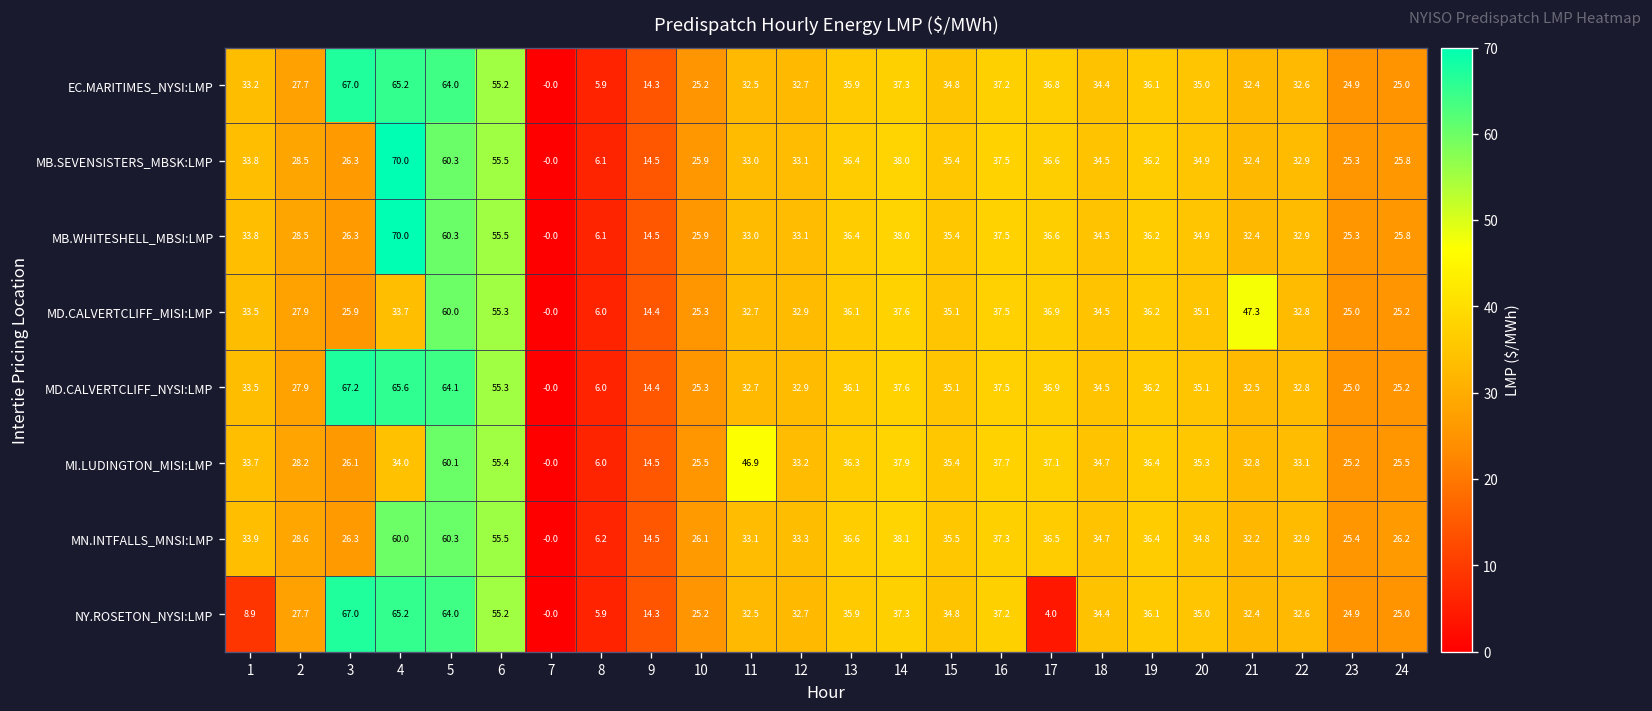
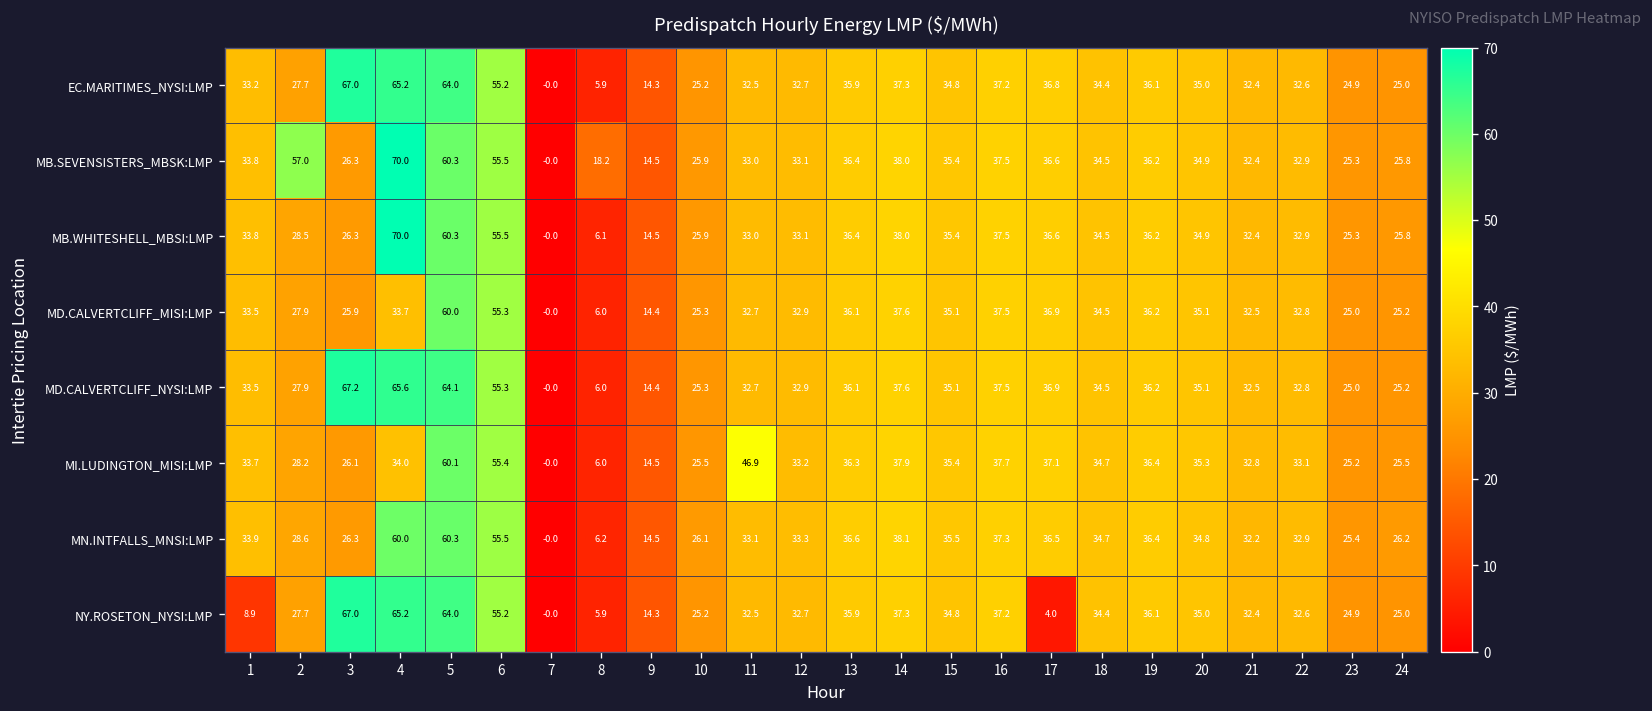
  {
    "EC.MARITIMES_NYSI:LMP": {
      "1": 33.2,
      "2": 27.7,
      "3": 67.0,
      "4": 65.2,
      "5": 64.0,
      "6": 55.2,
      "7": -0.0,
      "8": 5.9,
      "9": 14.3,
      "10": 25.2,
      "11": 32.5,
      "12": 32.7,
      "13": 35.9,
      "14": 37.3,
      "15": 34.8,
      "16": 37.2,
      "17": 36.8,
      "18": 34.4,
      "19": 36.1,
      "20": 35.0,
      "21": 32.4,
      "22": 32.6,
      "23": 24.9,
      "24": 25.0
    },
    "MB.SEVENSISTERS_MBSK:LMP": {
      "1": 33.8,
-     "2": 28.5,
+     "2": 57.0,
      "3": 26.3,
      "4": 70.0,
      "5": 60.3,
      "6": 55.5,
      "7": -0.0,
-     "8": 6.1,
+     "8": 18.2,
      "9": 14.5,
      "10": 25.9,
      "11": 33.0,
      "12": 33.1,
      "13": 36.4,
      "14": 38.0,
      "15": 35.4,
      "16": 37.5,
      "17": 36.6,
      "18": 34.5,
      "19": 36.2,
      "20": 34.9,
      "21": 32.4,
      "22": 32.9,
      "23": 25.3,
      "24": 25.8
    },
    "MB.WHITESHELL_MBSI:LMP": {
      "1": 33.8,
      "2": 28.5,
      "3": 26.3,
      "4": 70.0,
      "5": 60.3,
      "6": 55.5,
      "7": -0.0,
      "8": 6.1,
      "9": 14.5,
      "10": 25.9,
      "11": 33.0,
      "12": 33.1,
      "13": 36.4,
      "14": 38.0,
      "15": 35.4,
      "16": 37.5,
      "17": 36.6,
      "18": 34.5,
      "19": 36.2,
      "20": 34.9,
      "21": 32.4,
      "22": 32.9,
      "23": 25.3,
      "24": 25.8
    },
    "MD.CALVERTCLIFF_MISI:LMP": {
      "1": 33.5,
      "2": 27.9,
      "3": 25.9,
      "4": 33.7,
      "5": 60.0,
      "6": 55.3,
      "7": -0.0,
      "8": 6.0,
      "9": 14.4,
      "10": 25.3,
      "11": 32.7,
      "12": 32.9,
      "13": 36.1,
      "14": 37.6,
      "15": 35.1,
      "16": 37.5,
      "17": 36.9,
      "18": 34.5,
      "19": 36.2,
      "20": 35.1,
-     "21": 47.3,
+     "21": 32.5,
      "22": 32.8,
      "23": 25.0,
      "24": 25.2
    },
    "MD.CALVERTCLIFF_NYSI:LMP": {
      "1": 33.5,
      "2": 27.9,
      "3": 67.2,
      "4": 65.6,
      "5": 64.1,
      "6": 55.3,
      "7": -0.0,
      "8": 6.0,
      "9": 14.4,
      "10": 25.3,
      "11": 32.7,
      "12": 32.9,
      "13": 36.1,
      "14": 37.6,
      "15": 35.1,
      "16": 37.5,
      "17": 36.9,
      "18": 34.5,
      "19": 36.2,
      "20": 35.1,
      "21": 32.5,
      "22": 32.8,
      "23": 25.0,
      "24": 25.2
    },
    "MI.LUDINGTON_MISI:LMP": {
      "1": 33.7,
      "2": 28.2,
      "3": 26.1,
      "4": 34.0,
      "5": 60.1,
      "6": 55.4,
      "7": -0.0,
      "8": 6.0,
      "9": 14.5,
      "10": 25.5,
      "11": 46.9,
      "12": 33.2,
      "13": 36.3,
      "14": 37.9,
      "15": 35.4,
      "16": 37.7,
      "17": 37.1,
      "18": 34.7,
      "19": 36.4,
      "20": 35.3,
      "21": 32.8,
      "22": 33.1,
      "23": 25.2,
      "24": 25.5
    },
    "MN.INTFALLS_MNSI:LMP": {
      "1": 33.9,
      "2": 28.6,
      "3": 26.3,
      "4": 60.0,
      "5": 60.3,
      "6": 55.5,
      "7": -0.0,
      "8": 6.2,
      "9": 14.5,
      "10": 26.1,
      "11": 33.1,
      "12": 33.3,
      "13": 36.6,
      "14": 38.1,
      "15": 35.5,
      "16": 37.3,
      "17": 36.5,
      "18": 34.7,
      "19": 36.4,
      "20": 34.8,
      "21": 32.2,
      "22": 32.9,
      "23": 25.4,
      "24": 26.2
    },
    "NY.ROSETON_NYSI:LMP": {
      "1": 8.9,
      "2": 27.7,
      "3": 67.0,
      "4": 65.2,
      "5": 64.0,
      "6": 55.2,
      "7": -0.0,
      "8": 5.9,
      "9": 14.3,
      "10": 25.2,
      "11": 32.5,
      "12": 32.7,
      "13": 35.9,
      "14": 37.3,
      "15": 34.8,
      "16": 37.2,
      "17": 4.0,
      "18": 34.4,
      "19": 36.1,
      "20": 35.0,
      "21": 32.4,
      "22": 32.6,
      "23": 24.9,
      "24": 25.0
    }
  }
